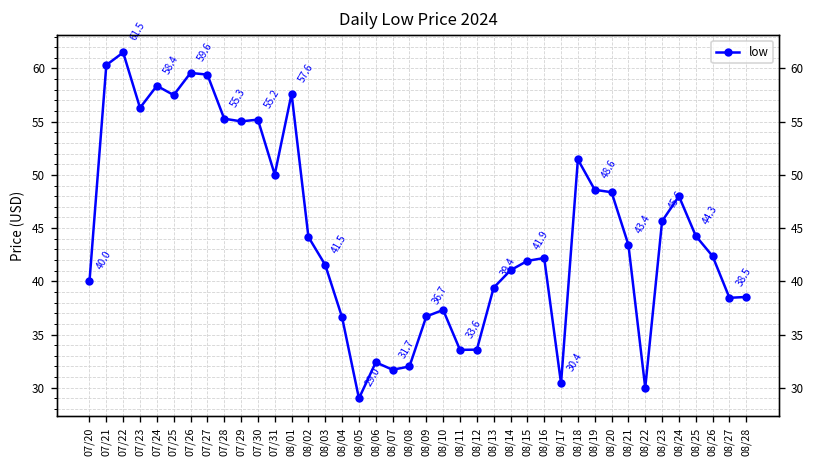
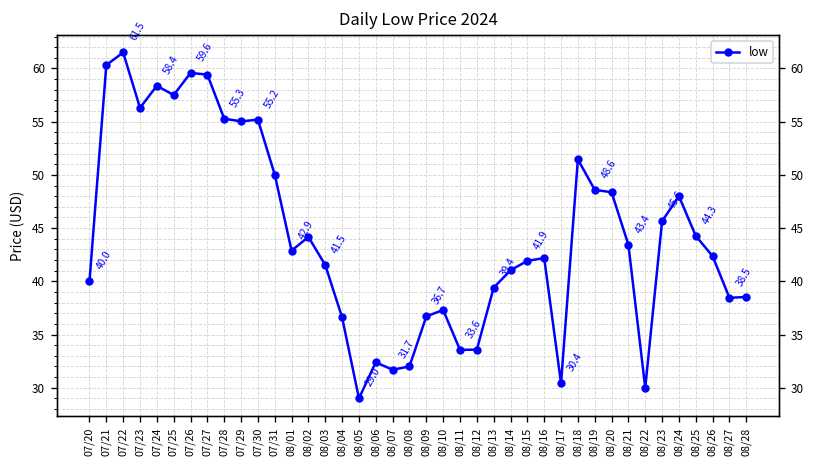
  {
    "07/20": 40.0,
    "07/22": 61.5,
    "07/24": 58.4,
    "07/26": 59.6,
    "07/28": 55.3,
    "07/30": 55.2,
-   "08/01": 57.6,
+   "08/01": 42.9,
    "08/03": 41.5,
    "08/05": 29.0,
    "08/07": 31.7,
    "08/09": 36.7,
    "08/12": 33.6,
    "08/15": 41.9,
    "08/17": 30.4,
    "08/19": 48.6,
    "08/21": 43.4,
    "08/25": 44.3,
    "08/28": 38.5
  }
